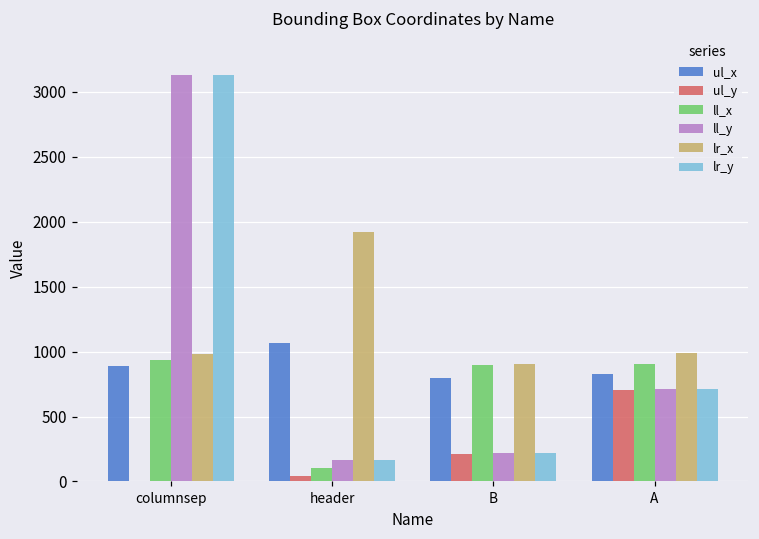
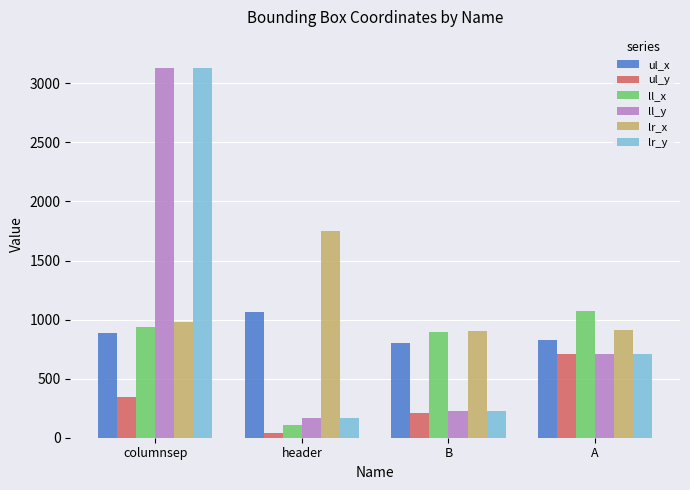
  {
    "ul_x": {
      "columnsep": 890,
      "header": 1070,
      "B": 800,
      "A": 830
    },
    "ul_y": {
-     "columnsep": 0,
+     "columnsep": 350,
      "header": 40,
      "B": 210,
      "A": 710
    },
    "ll_x": {
      "columnsep": 930,
      "header": 110,
      "B": 890,
-     "A": 900
+     "A": 1070
    },
    "ll_y": {
      "columnsep": 3130,
      "header": 170,
      "B": 220,
      "A": 710
    },
    "lr_x": {
      "columnsep": 980,
-     "header": 1920,
+     "header": 1750,
      "B": 900,
-     "A": 990
+     "A": 910
    },
    "lr_y": {
      "columnsep": 3130,
      "header": 170,
      "B": 220,
      "A": 710
    }
  }
